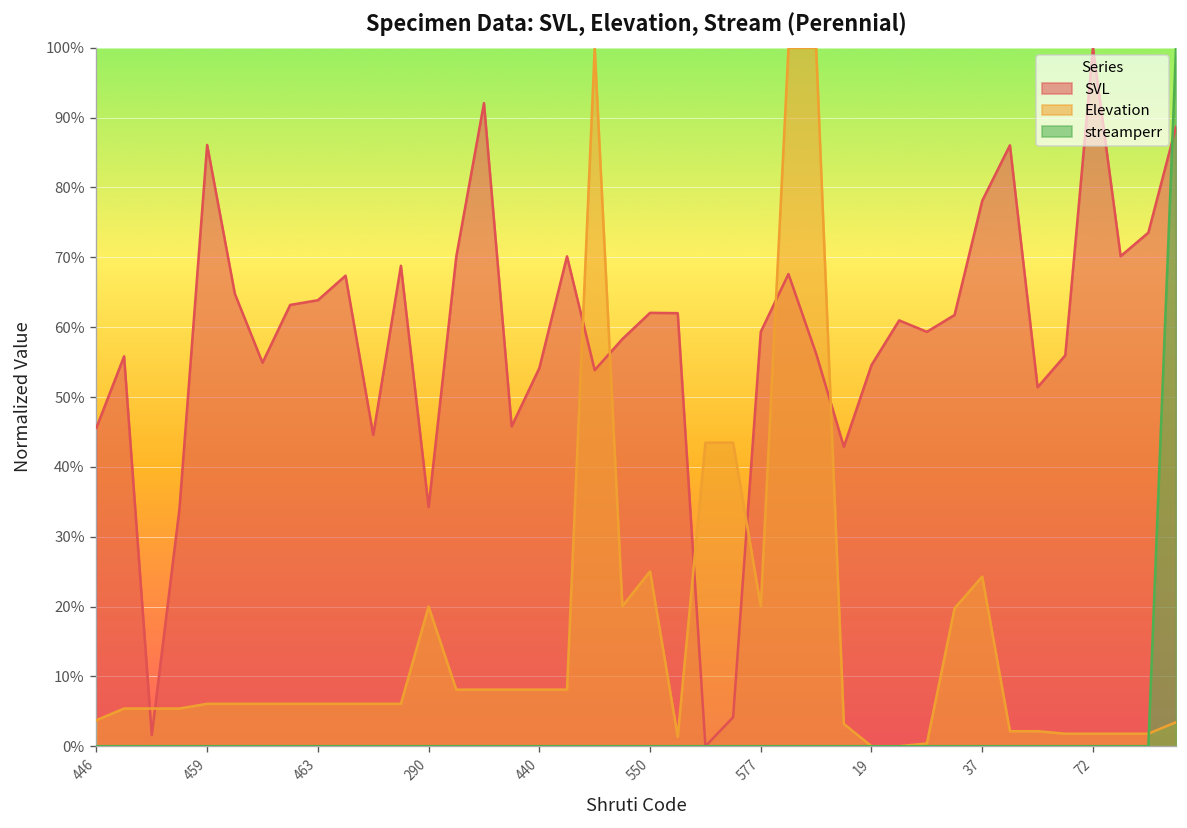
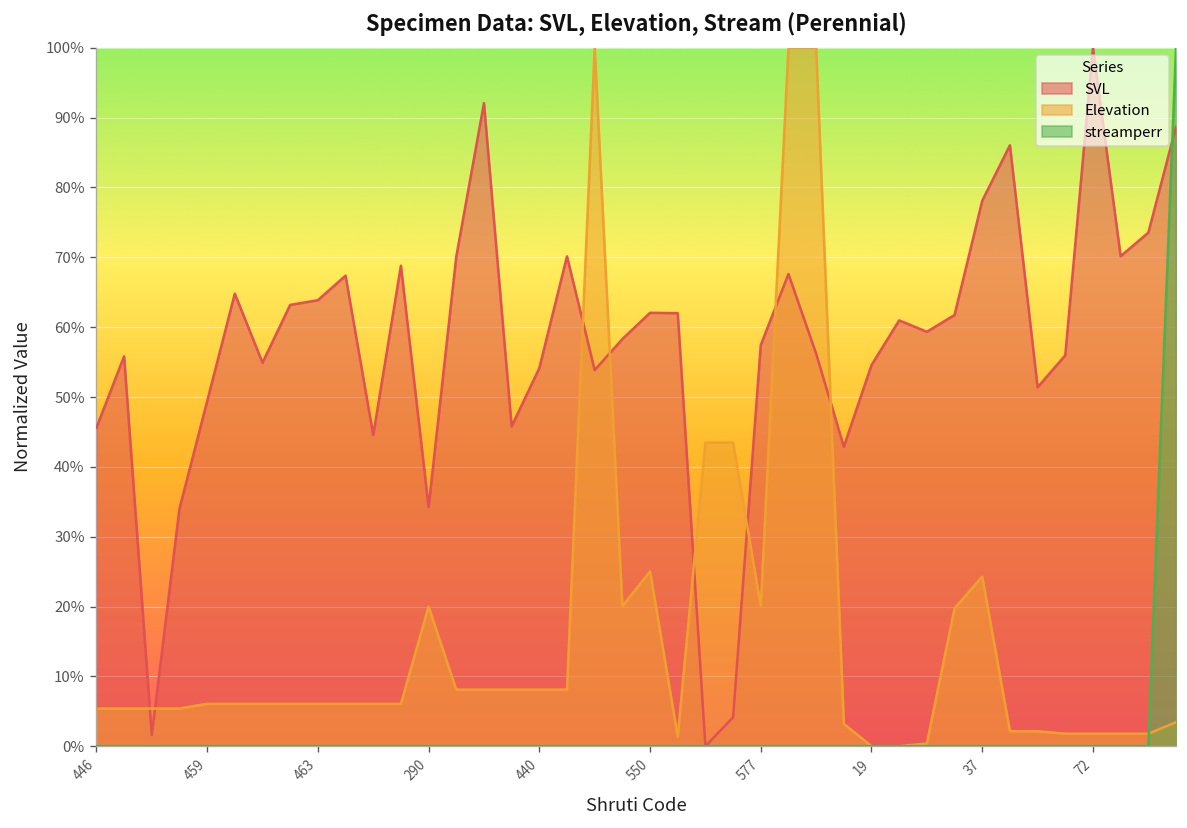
  {
    "SVL": {
      "446": "46%",
-     "459": "86%",
+     "459": "49%",
      "463": "64%",
      "290": "34%",
      "440": "54%",
      "550": "62%",
-     "577": "59%",
+     "577": "57%",
      "19": "55%",
      "37": "78%",
      "72": "100%"
    },
    "Elevation": {
-     "446": "4%",
+     "446": "5%",
      "459": "6%",
      "463": "6%",
      "290": "20%",
      "440": "8%",
      "550": "25%",
      "577": "20%",
      "37": "24%",
      "72": "2%"
    },
    "streamperr": {
      "446": "0%",
      "459": "0%",
      "463": "0%",
      "290": "0%",
      "440": "0%",
      "550": "0%",
      "577": "0%",
      "37": "0%",
      "72": "0%"
    }
  }
